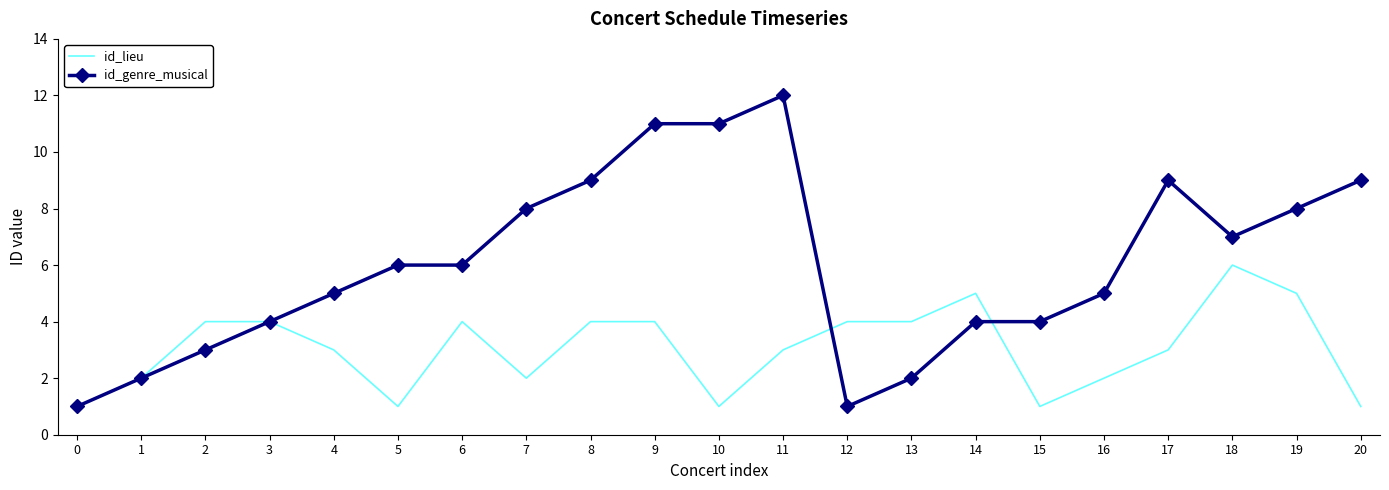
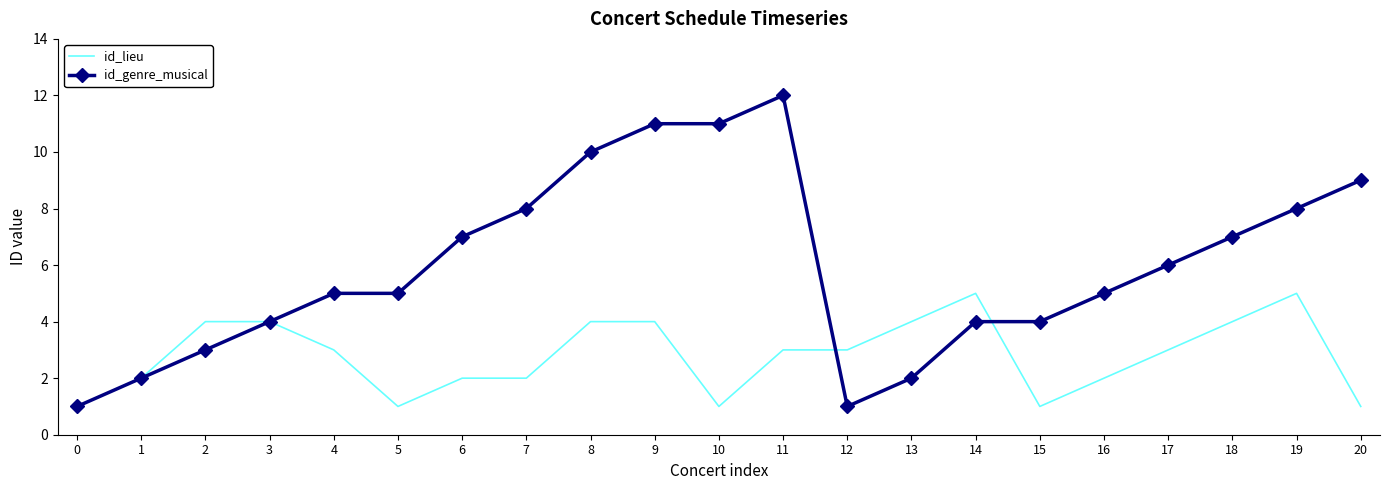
  {
    "id_lieu": {
      "2": 4,
      "4": 3,
      "5": 1,
-     "6": 4,
+     "6": 2,
      "7": 2,
      "8": 4,
      "9": 4,
      "10": 1,
      "11": 3,
-     "12": 4,
+     "12": 3,
      "13": 4,
      "14": 5,
      "15": 1,
      "16": 2,
      "17": 3,
-     "18": 6,
+     "18": 4,
      "19": 5,
      "20": 1
    },
    "id_genre_musical": {
      "2": 3,
      "4": 5,
-     "5": 6,
-     "6": 6,
+     "5": 5,
+     "6": 7,
      "7": 8,
-     "8": 9,
+     "8": 10,
      "9": 11,
      "10": 11,
      "11": 12,
      "12": 1,
      "13": 2,
      "14": 4,
      "15": 4,
      "16": 5,
-     "17": 9,
+     "17": 6,
      "18": 7,
      "19": 8,
      "20": 9
    }
  }
